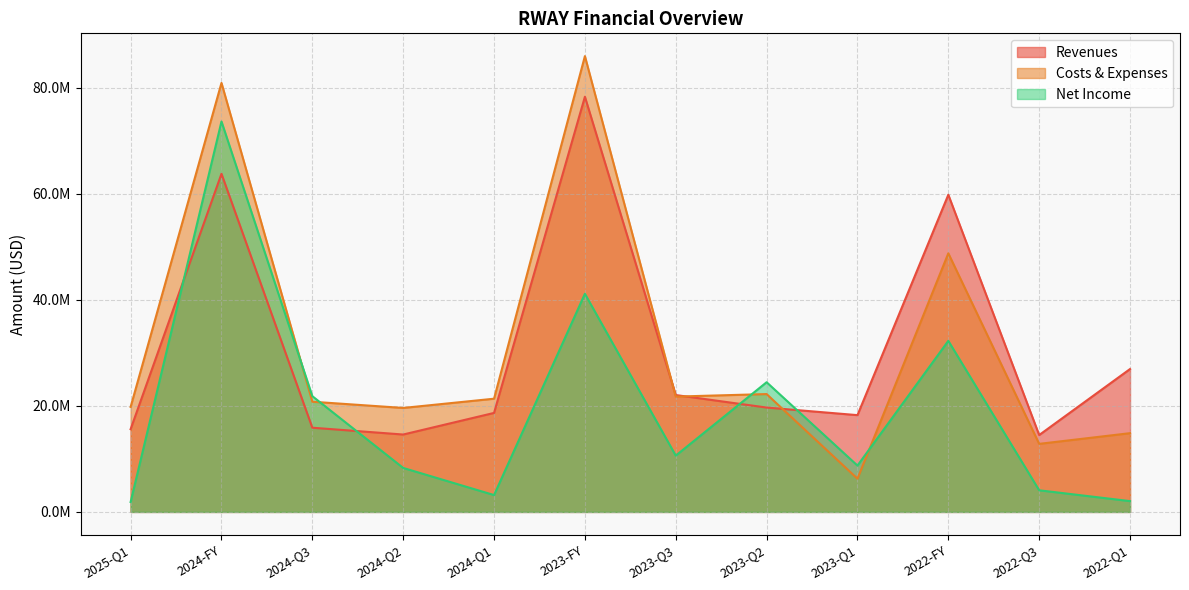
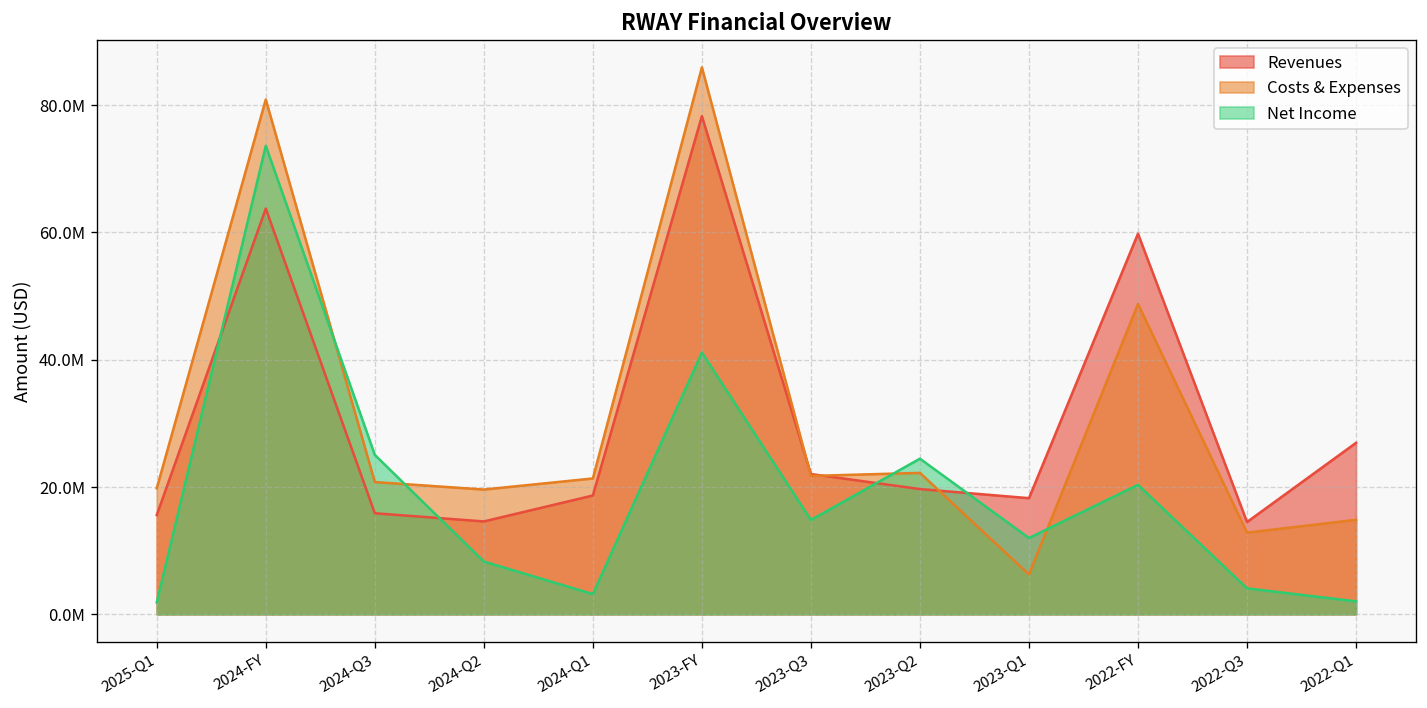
  {
    "Net Income": {
      "2025-Q1": 2000000,
      "2024-FY": 74000000,
-     "2024-Q3": 22000000,
+     "2024-Q3": 25000000,
      "2024-Q2": 8000000,
      "2024-Q1": 3000000,
      "2023-FY": 41000000,
-     "2023-Q3": 11000000,
+     "2023-Q3": 15000000,
      "2023-Q2": 24000000,
-     "2023-Q1": 9000000,
-     "2022-FY": 32000000,
+     "2023-Q1": 12000000,
+     "2022-FY": 20000000,
      "2022-Q3": 4000000,
      "2022-Q1": 2000000
    }
  }
